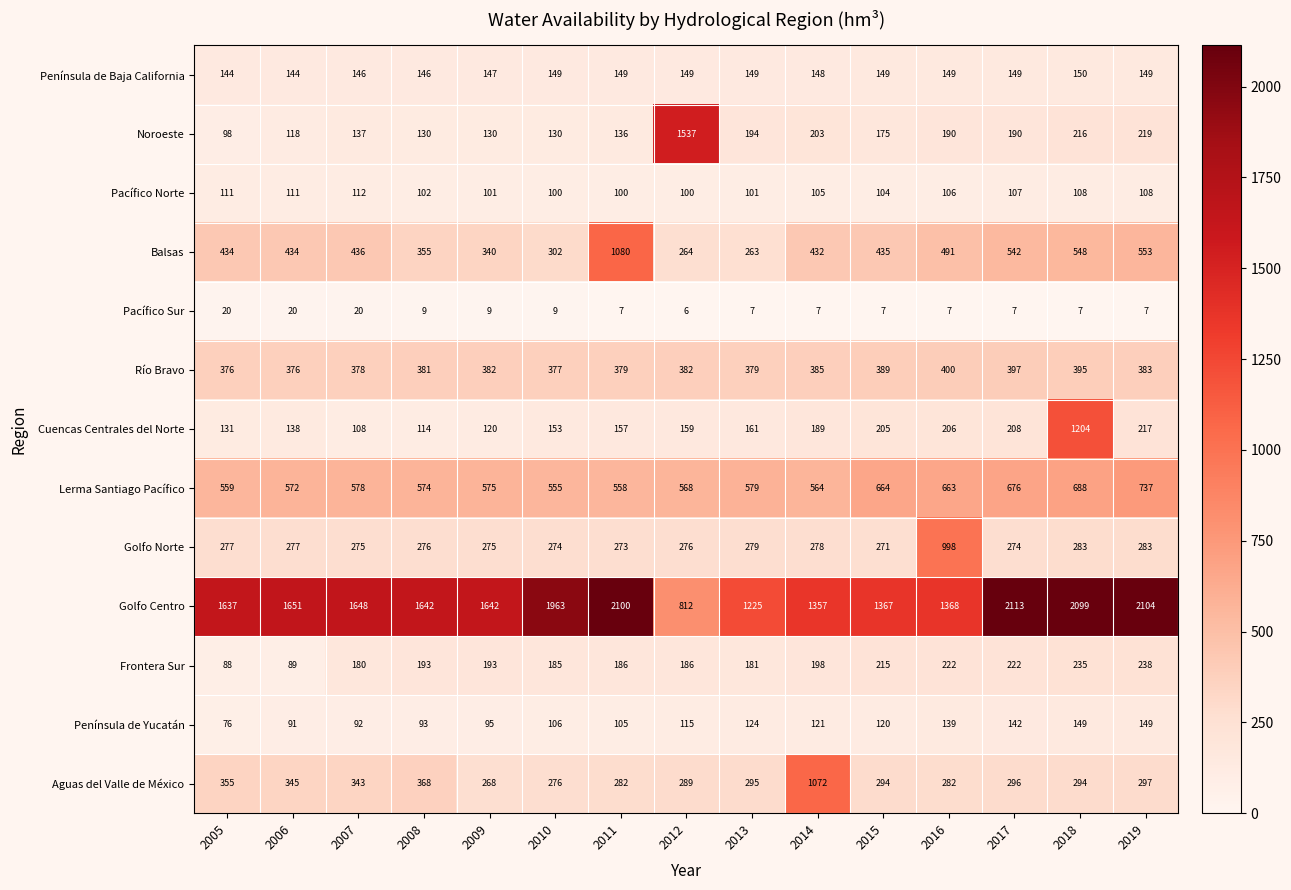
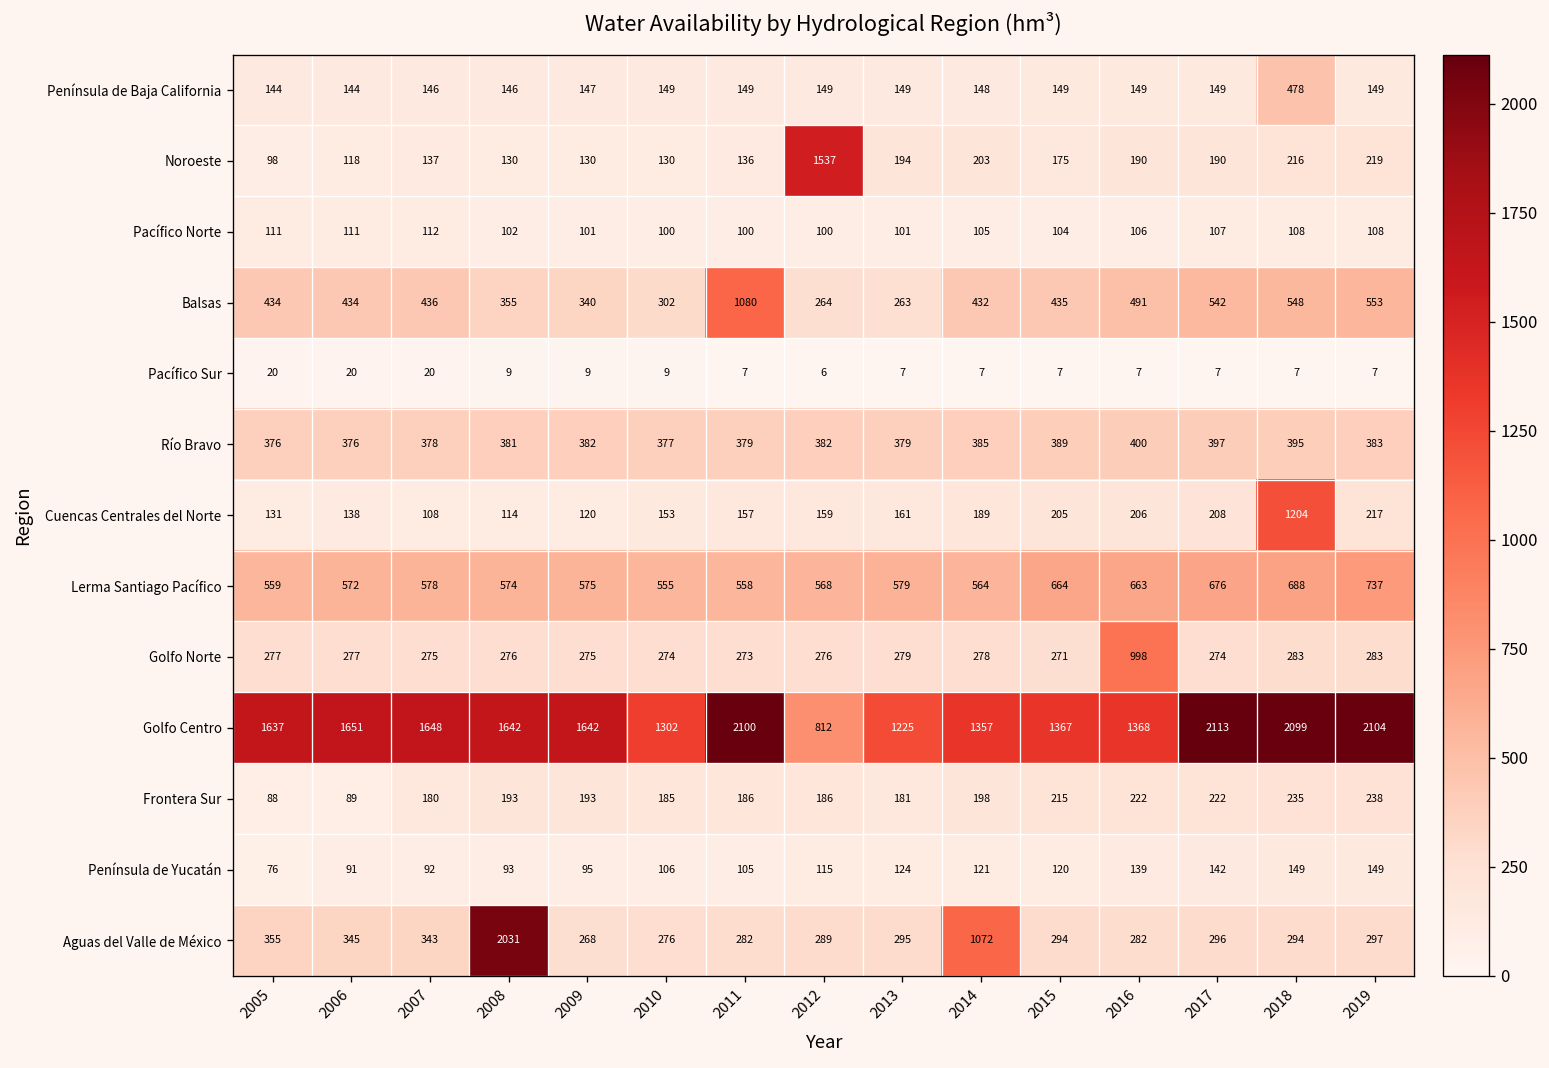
  {
    "Península de Baja California": {
      "2005": 144,
      "2006": 144,
      "2007": 146,
      "2008": 146,
      "2009": 147,
      "2010": 149,
      "2011": 149,
      "2012": 149,
      "2013": 149,
      "2014": 148,
      "2015": 149,
      "2016": 149,
      "2017": 149,
-     "2018": 150,
+     "2018": 478,
      "2019": 149
    },
    "Noroeste": {
      "2005": 98,
      "2006": 118,
      "2007": 137,
      "2008": 130,
      "2009": 130,
      "2010": 130,
      "2011": 136,
      "2012": 1537,
      "2013": 194,
      "2014": 203,
      "2015": 175,
      "2016": 190,
      "2017": 190,
      "2018": 216,
      "2019": 219
    },
    "Pacífico Norte": {
      "2005": 111,
      "2006": 111,
      "2007": 112,
      "2008": 102,
      "2009": 101,
      "2010": 100,
      "2011": 100,
      "2012": 100,
      "2013": 101,
      "2014": 105,
      "2015": 104,
      "2016": 106,
      "2017": 107,
      "2018": 108,
      "2019": 108
    },
    "Balsas": {
      "2005": 434,
      "2006": 434,
      "2007": 436,
      "2008": 355,
      "2009": 340,
      "2010": 302,
      "2011": 1080,
      "2012": 264,
      "2013": 263,
      "2014": 432,
      "2015": 435,
      "2016": 491,
      "2017": 542,
      "2018": 548,
      "2019": 553
    },
    "Pacífico Sur": {
      "2005": 20,
      "2006": 20,
      "2007": 20,
      "2008": 9,
      "2009": 9,
      "2010": 9,
      "2011": 7,
      "2012": 6,
      "2013": 7,
      "2014": 7,
      "2015": 7,
      "2016": 7,
      "2017": 7,
      "2018": 7,
      "2019": 7
    },
    "Río Bravo": {
      "2005": 376,
      "2006": 376,
      "2007": 378,
      "2008": 381,
      "2009": 382,
      "2010": 377,
      "2011": 379,
      "2012": 382,
      "2013": 379,
      "2014": 385,
      "2015": 389,
      "2016": 400,
      "2017": 397,
      "2018": 395,
      "2019": 383
    },
    "Cuencas Centrales del Norte": {
      "2005": 131,
      "2006": 138,
      "2007": 108,
      "2008": 114,
      "2009": 120,
      "2010": 153,
      "2011": 157,
      "2012": 159,
      "2013": 161,
      "2014": 189,
      "2015": 205,
      "2016": 206,
      "2017": 208,
      "2018": 1204,
      "2019": 217
    },
    "Lerma Santiago Pacífico": {
      "2005": 559,
      "2006": 572,
      "2007": 578,
      "2008": 574,
      "2009": 575,
      "2010": 555,
      "2011": 558,
      "2012": 568,
      "2013": 579,
      "2014": 564,
      "2015": 664,
      "2016": 663,
      "2017": 676,
      "2018": 688,
      "2019": 737
    },
    "Golfo Norte": {
      "2005": 277,
      "2006": 277,
      "2007": 275,
      "2008": 276,
      "2009": 275,
      "2010": 274,
      "2011": 273,
      "2012": 276,
      "2013": 279,
      "2014": 278,
      "2015": 271,
      "2016": 998,
      "2017": 274,
      "2018": 283,
      "2019": 283
    },
    "Golfo Centro": {
      "2005": 1637,
      "2006": 1651,
      "2007": 1648,
      "2008": 1642,
      "2009": 1642,
-     "2010": 1963,
+     "2010": 1302,
      "2011": 2100,
      "2012": 812,
      "2013": 1225,
      "2014": 1357,
      "2015": 1367,
      "2016": 1368,
      "2017": 2113,
      "2018": 2099,
      "2019": 2104
    },
    "Frontera Sur": {
      "2005": 88,
      "2006": 89,
      "2007": 180,
      "2008": 193,
      "2009": 193,
      "2010": 185,
      "2011": 186,
      "2012": 186,
      "2013": 181,
      "2014": 198,
      "2015": 215,
      "2016": 222,
      "2017": 222,
      "2018": 235,
      "2019": 238
    },
    "Península de Yucatán": {
      "2005": 76,
      "2006": 91,
      "2007": 92,
      "2008": 93,
      "2009": 95,
      "2010": 106,
      "2011": 105,
      "2012": 115,
      "2013": 124,
      "2014": 121,
      "2015": 120,
      "2016": 139,
      "2017": 142,
      "2018": 149,
      "2019": 149
    },
    "Aguas del Valle de México": {
      "2005": 355,
      "2006": 345,
      "2007": 343,
-     "2008": 368,
+     "2008": 2031,
      "2009": 268,
      "2010": 276,
      "2011": 282,
      "2012": 289,
      "2013": 295,
      "2014": 1072,
      "2015": 294,
      "2016": 282,
      "2017": 296,
      "2018": 294,
      "2019": 297
    }
  }
